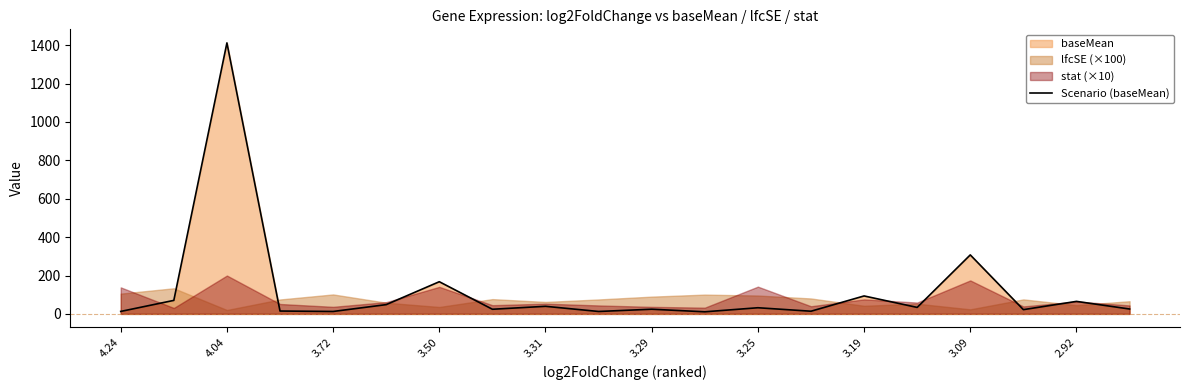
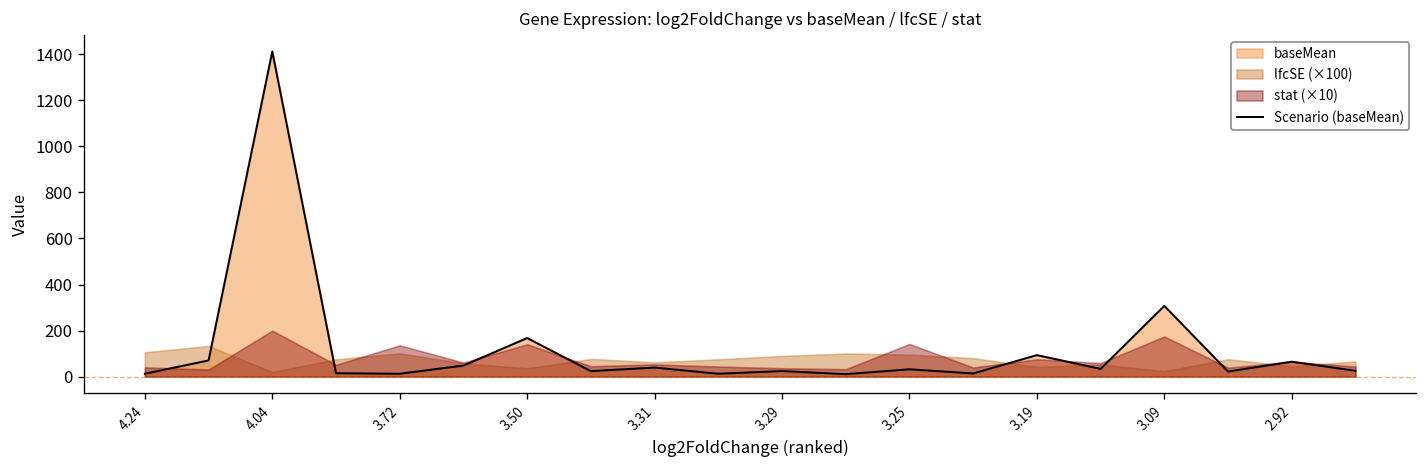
  {
    "stat (×10)": {
-     "4.24": 140,
+     "4.24": 40,
      "4.04": 200,
-     "3.72": 40,
+     "3.72": 140,
      "3.50": 140,
      "3.25": 140,
      "3.19": 80,
      "3.09": 170
    }
  }
